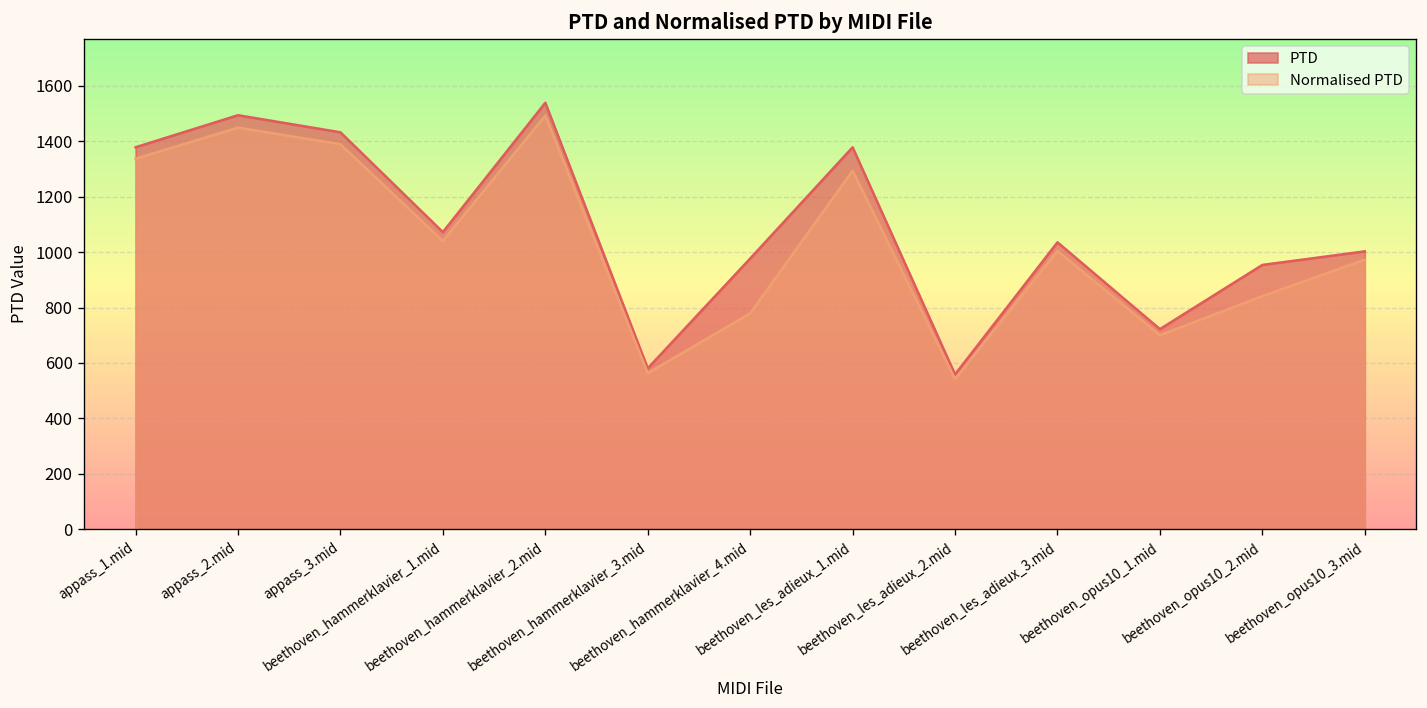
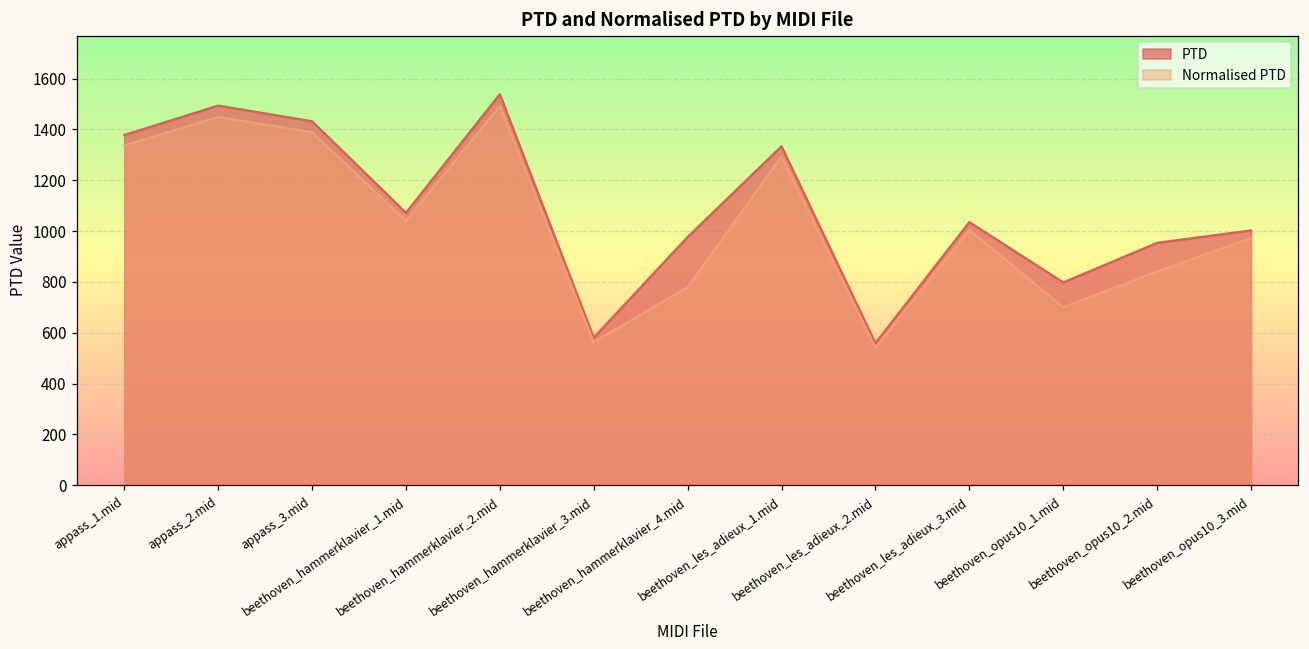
  {
    "PTD": {
      "appass_1.mid": 1380,
      "appass_2.mid": 1490,
      "appass_3.mid": 1430,
      "beethoven_hammerklavier_1.mid": 1070,
      "beethoven_hammerklavier_2.mid": 1540,
      "beethoven_hammerklavier_3.mid": 580,
      "beethoven_hammerklavier_4.mid": 980,
-     "beethoven_les_adieux_1.mid": 1380,
+     "beethoven_les_adieux_1.mid": 1330,
      "beethoven_les_adieux_2.mid": 560,
      "beethoven_les_adieux_3.mid": 1040,
-     "beethoven_opus10_1.mid": 720,
+     "beethoven_opus10_1.mid": 800,
      "beethoven_opus10_2.mid": 950,
      "beethoven_opus10_3.mid": 1000
    },
    "Normalised PTD": {
      "appass_1.mid": 1340,
      "appass_2.mid": 1450,
      "appass_3.mid": 1390,
      "beethoven_hammerklavier_1.mid": 1040,
      "beethoven_hammerklavier_2.mid": 1490,
      "beethoven_hammerklavier_3.mid": 560,
      "beethoven_hammerklavier_4.mid": 780,
      "beethoven_les_adieux_1.mid": 1290,
      "beethoven_les_adieux_2.mid": 540,
      "beethoven_les_adieux_3.mid": 1000,
      "beethoven_opus10_1.mid": 700,
      "beethoven_opus10_2.mid": 840,
      "beethoven_opus10_3.mid": 970
    }
  }
